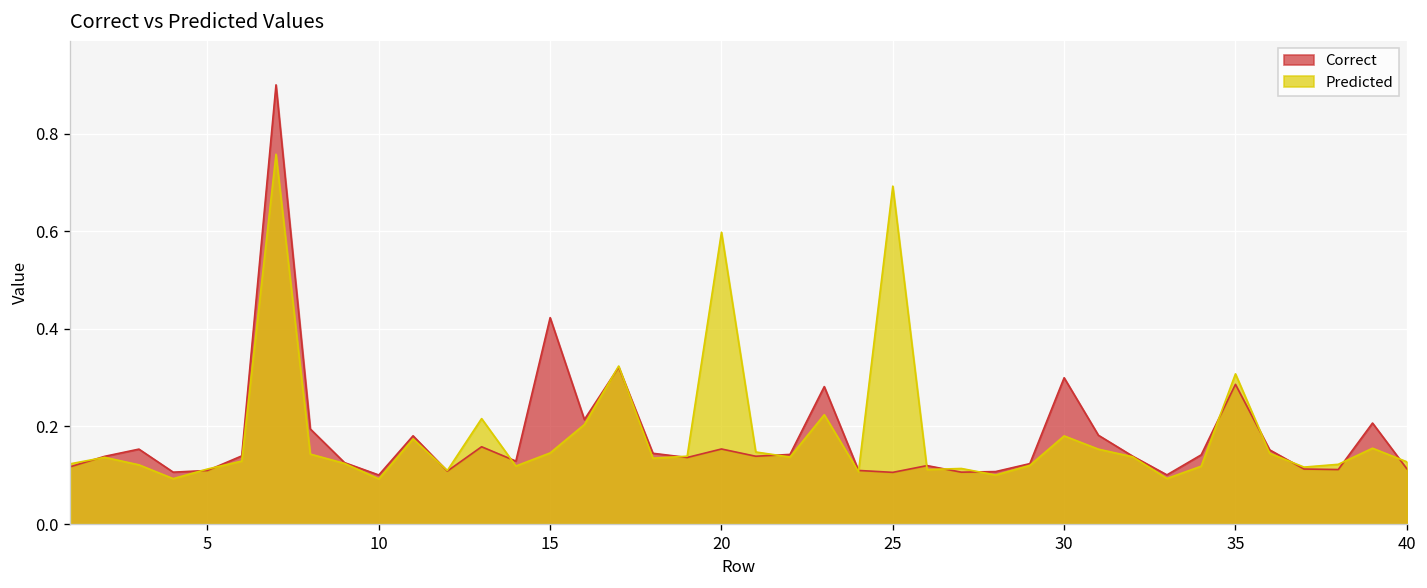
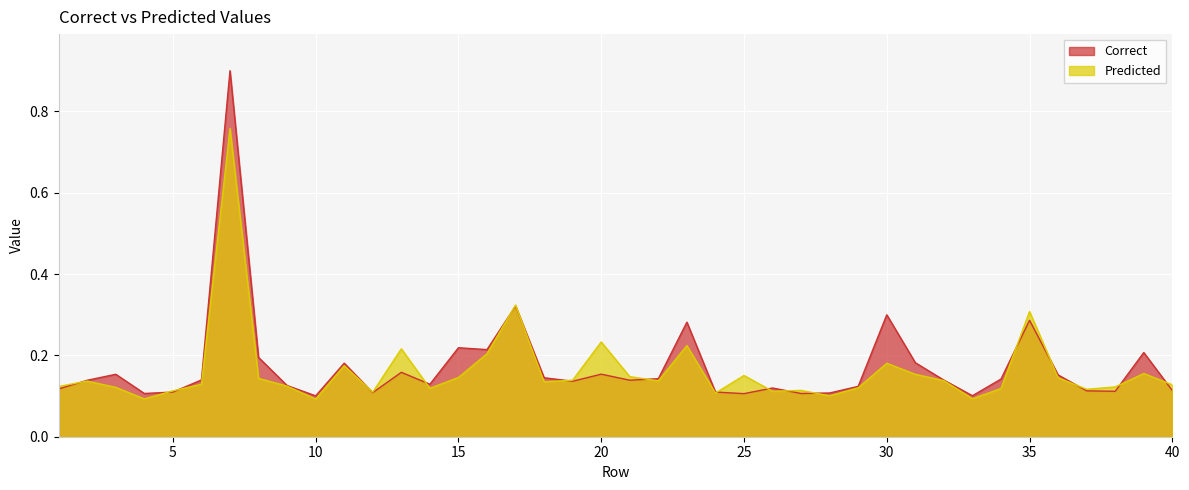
  {
    "Correct": {
      "10": 0.10,
-     "15": 0.42,
+     "15": 0.22,
      "20": 0.15,
      "25": 0.11,
      "30": 0.30,
      "35": 0.29,
      "40": 0.11
    },
    "Predicted": {
      "10": 0.09,
      "15": 0.15,
-     "20": 0.60,
-     "25": 0.69,
+     "20": 0.23,
+     "25": 0.15,
      "30": 0.18,
      "35": 0.31,
      "40": 0.13
    }
  }
